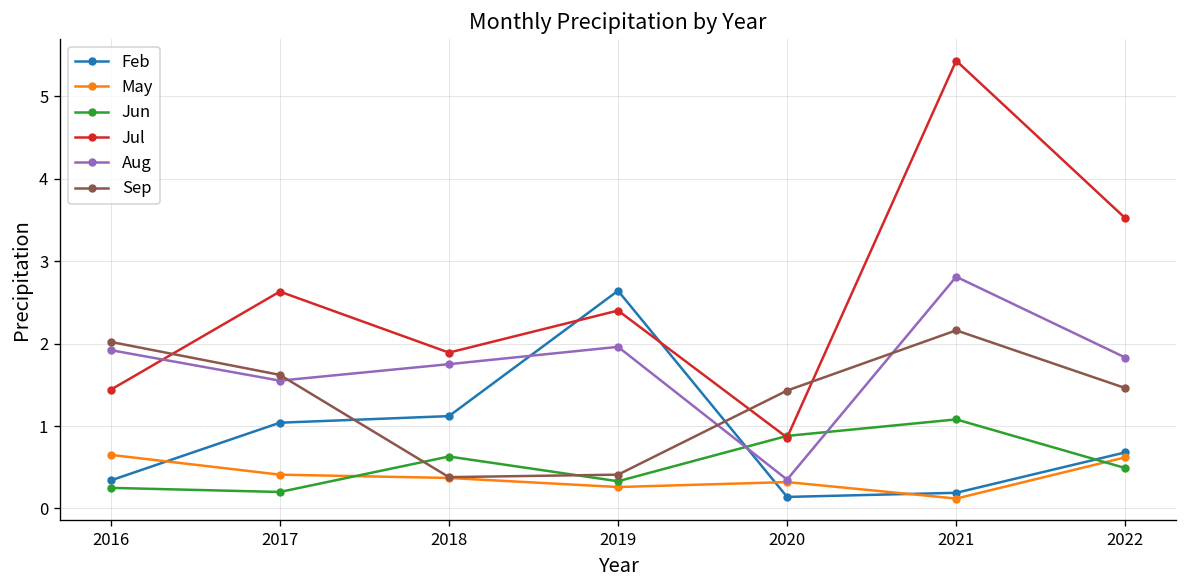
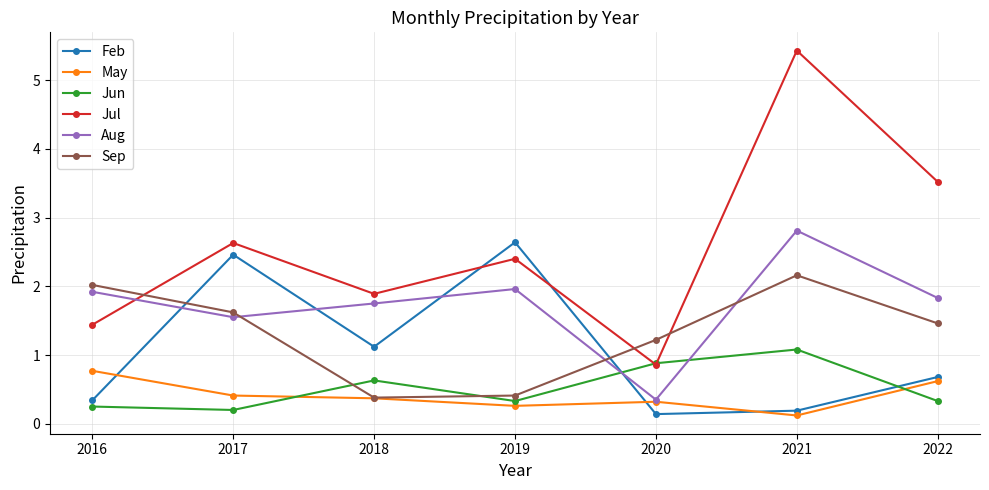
  {
    "Feb": {
      "2016": 0.3,
-     "2017": 1.0,
+     "2017": 2.5,
      "2018": 1.1,
      "2019": 2.6,
      "2020": 0.1,
      "2021": 0.2,
      "2022": 0.7
    },
    "May": {
-     "2016": 0.7,
+     "2016": 0.8,
      "2017": 0.4,
      "2019": 0.3,
      "2021": 0.1,
      "2022": 0.6
    },
    "Jun": {
      "2016": 0.3,
      "2017": 0.2,
      "2018": 0.6,
      "2019": 0.3,
      "2021": 1.1,
-     "2022": 0.5
+     "2022": 0.3
    },
    "Jul": {
      "2016": 1.4,
      "2017": 2.6,
      "2018": 1.9,
      "2019": 2.4,
      "2021": 5.4,
      "2022": 3.5
    },
    "Aug": {
      "2016": 1.9,
      "2017": 1.6,
      "2018": 1.8,
      "2019": 2.0,
      "2021": 2.8,
      "2022": 1.8
    },
    "Sep": {
      "2016": 2.0,
      "2017": 1.6,
      "2019": 0.4,
-     "2020": 1.4,
+     "2020": 1.2,
      "2021": 2.2,
      "2022": 1.5
    }
  }
